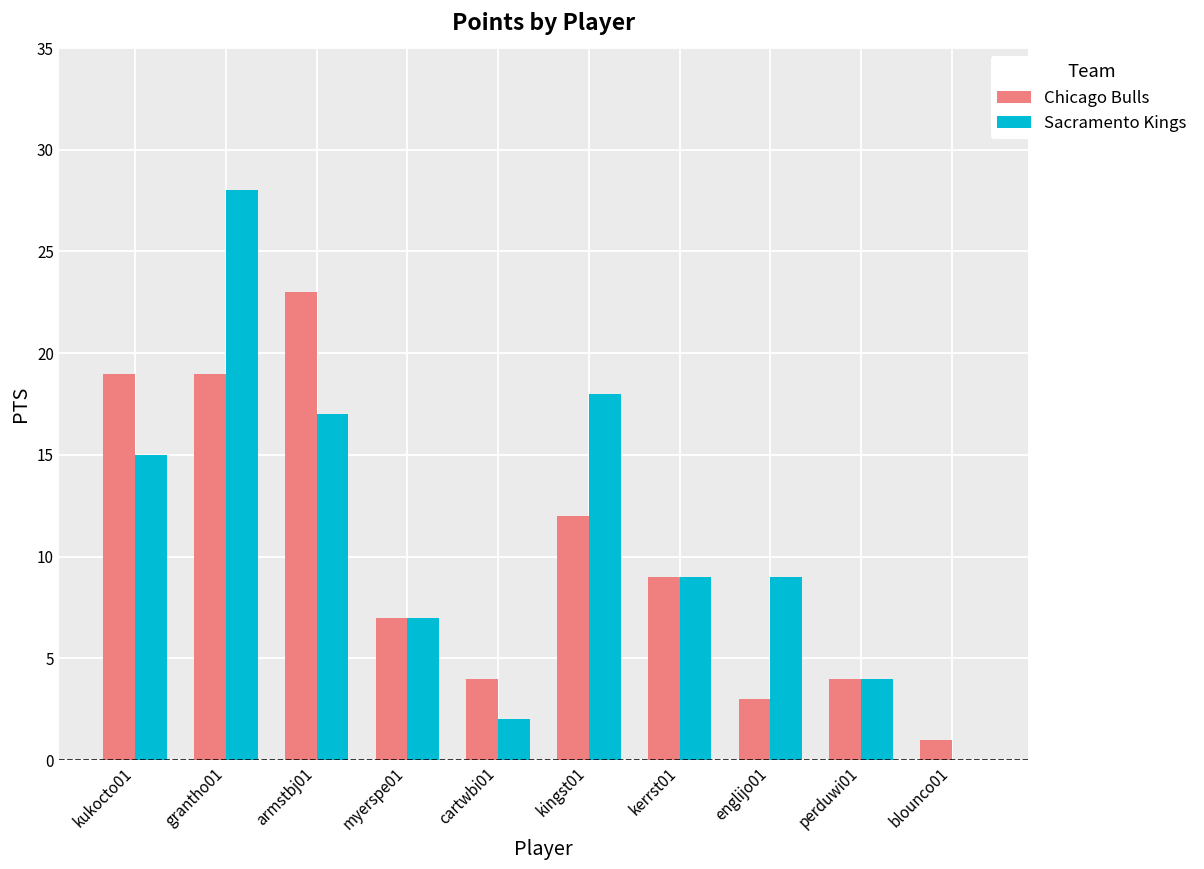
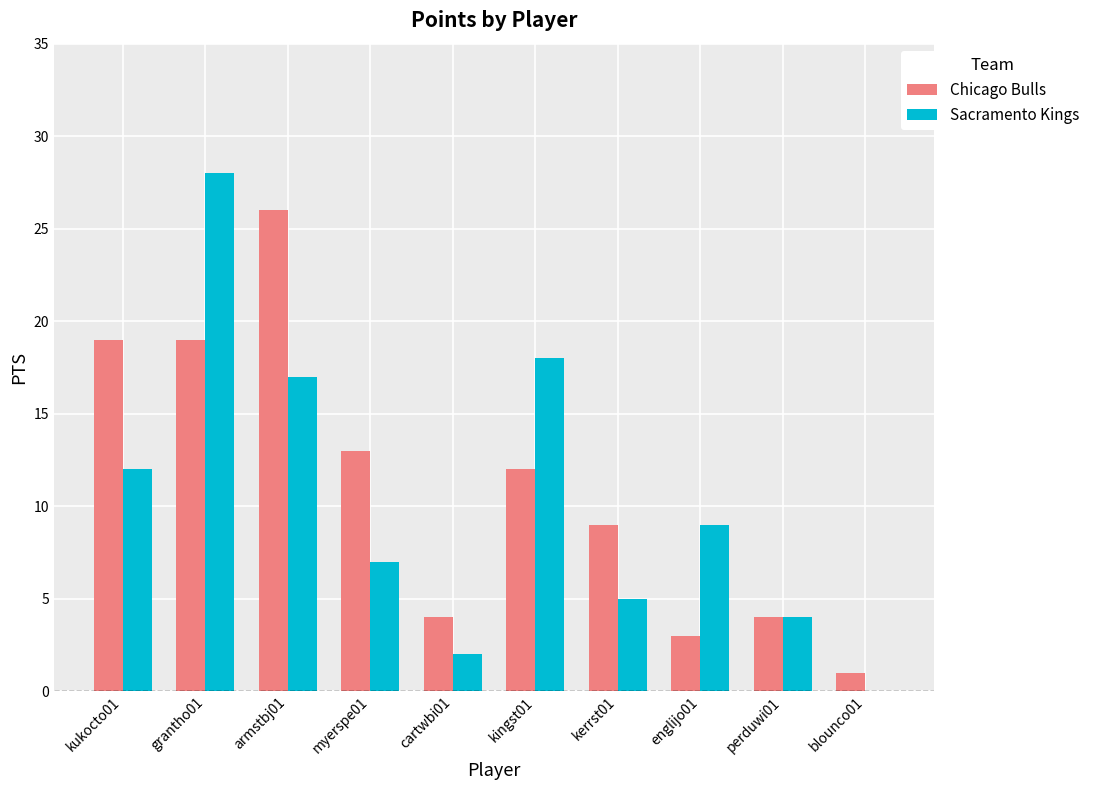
  {
    "Chicago Bulls": {
      "kukocto01": 19,
      "grantho01": 19,
-     "armstbj01": 23,
-     "myerspe01": 7,
+     "armstbj01": 26,
+     "myerspe01": 13,
      "cartwbi01": 4,
      "kingst01": 12,
      "kerrst01": 9,
      "englijo01": 3,
      "perduwi01": 4,
      "blounco01": 1
    },
    "Sacramento Kings": {
-     "kukocto01": 15,
+     "kukocto01": 12,
      "grantho01": 28,
      "armstbj01": 17,
      "myerspe01": 7,
      "cartwbi01": 2,
      "kingst01": 18,
-     "kerrst01": 9,
+     "kerrst01": 5,
      "englijo01": 9,
      "perduwi01": 4,
      "blounco01": 0
    }
  }
